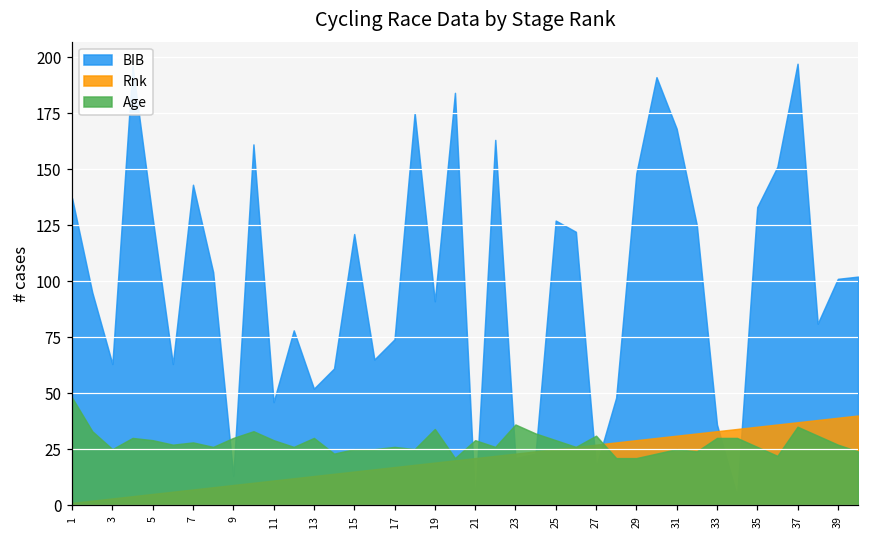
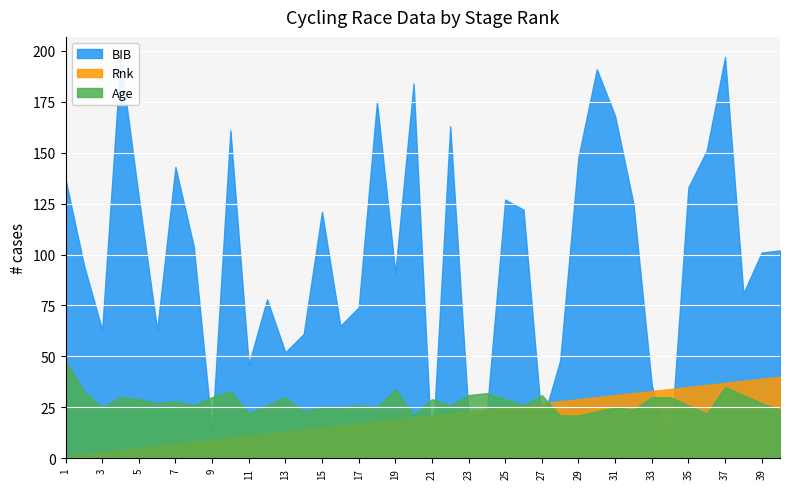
  {
    "BIB": {
      "1": 137,
      "3": 63,
      "5": 128,
      "7": 143,
      "9": 13,
      "11": 46,
      "13": 52,
      "15": 121,
      "17": 74,
      "19": 91,
      "23": 21,
      "25": 127,
      "27": 17,
      "29": 148,
      "31": 168,
      "33": 36,
      "35": 133,
      "37": 197,
      "39": 101
    },
    "Rnk": {
      "3": 3,
      "5": 5,
      "7": 7,
      "9": 9,
      "11": 11,
      "13": 13,
      "15": 15,
      "17": 17,
      "19": 19,
      "21": 21,
      "23": 23,
      "25": 25,
      "27": 27,
      "29": 29,
      "31": 31,
      "33": 33,
      "35": 35,
      "37": 37,
      "39": 39
    },
    "Age": {
      "1": 48,
      "3": 25,
      "5": 29,
      "7": 28,
      "9": 30,
-     "11": 29,
+     "11": 22,
      "13": 30,
      "15": 25,
      "17": 26,
      "19": 34,
      "21": 29,
-     "23": 36,
+     "23": 31,
      "25": 29,
      "27": 31,
      "29": 21,
      "31": 25,
      "33": 30,
      "35": 26,
      "37": 35,
      "39": 27
    }
  }
